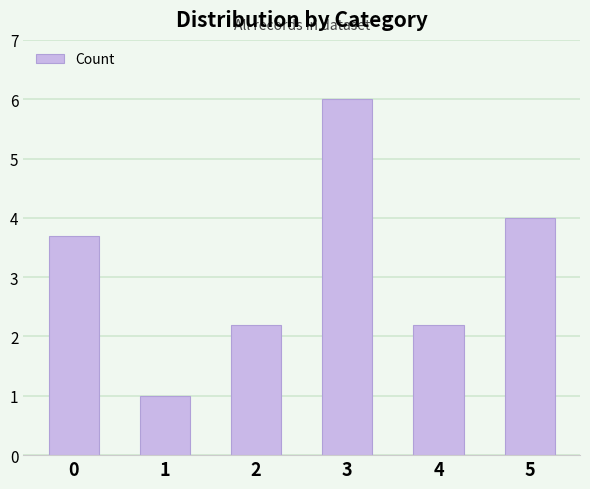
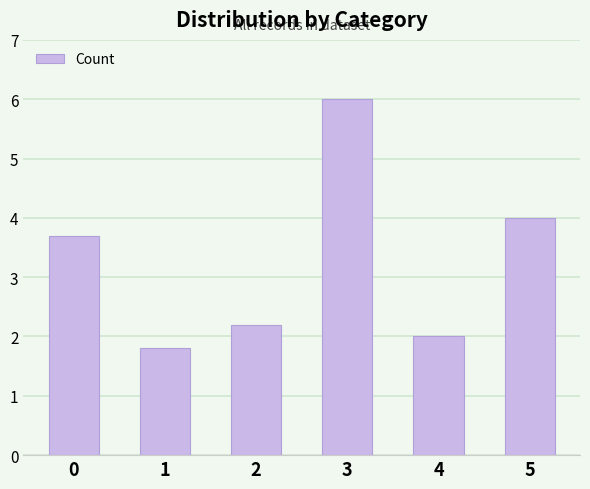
  {
    "0": 3.7,
-   "1": 1.0,
+   "1": 1.8,
    "2": 2.2,
    "3": 6.0,
-   "4": 2.2,
+   "4": 2.0,
    "5": 4.0
  }
